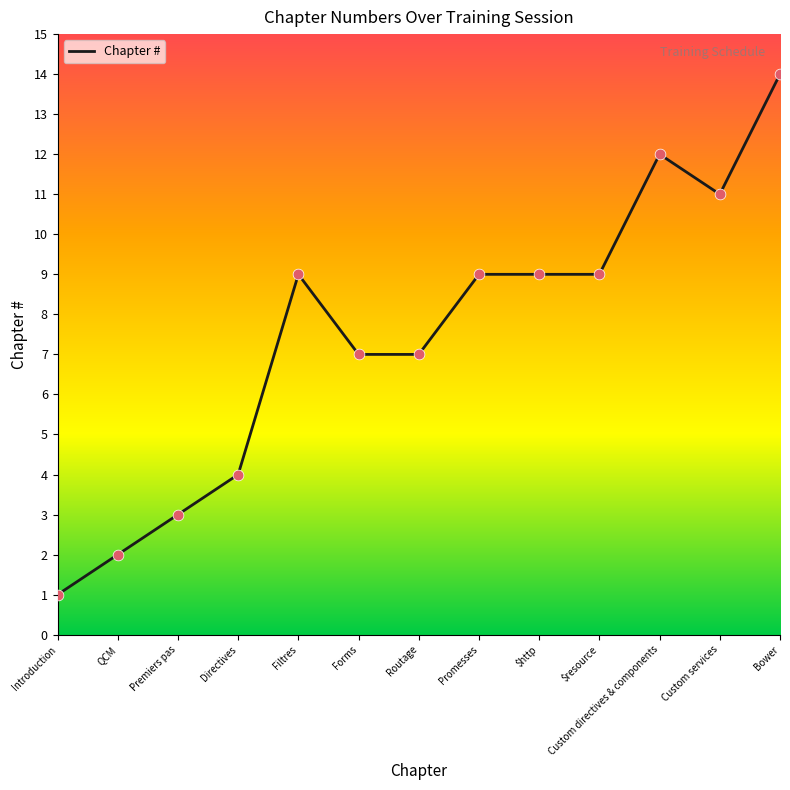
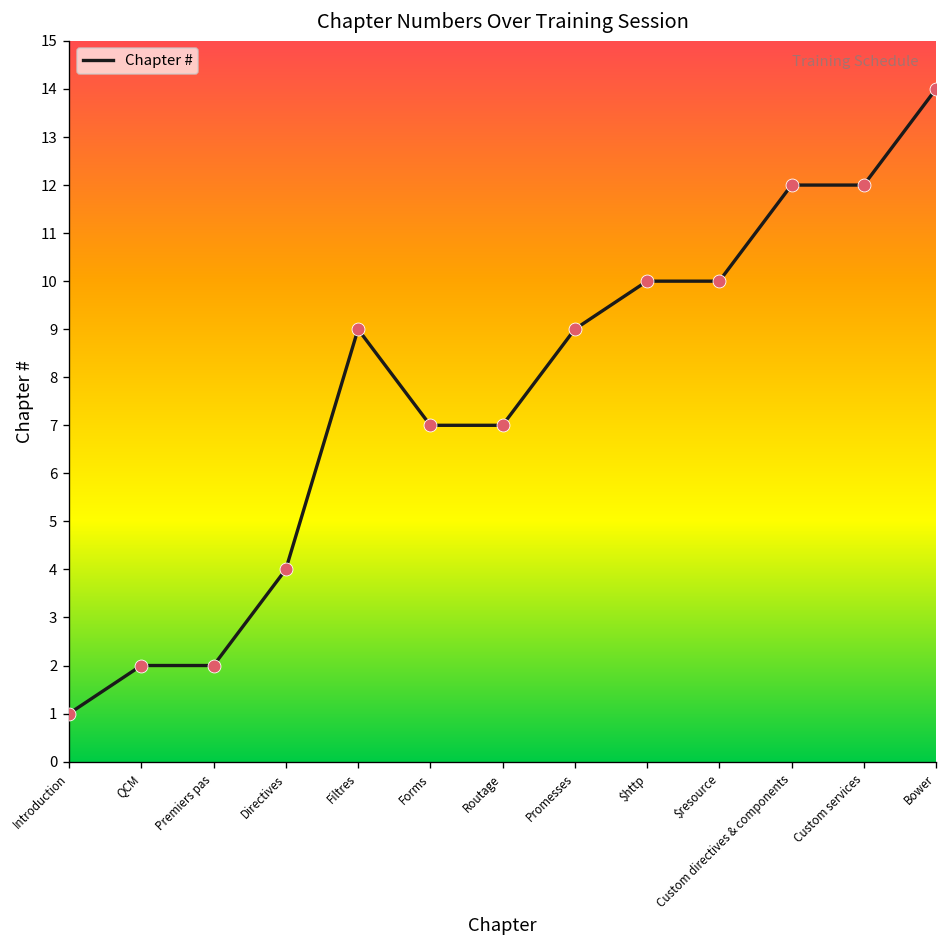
  {
    "Introduction": 1,
    "QCM": 2,
-   "Premiers pas": 3,
+   "Premiers pas": 2,
    "Directives": 4,
    "Filtres": 9,
    "Forms": 7,
    "Routage": 7,
    "Promesses": 9,
-   "$http": 9,
-   "$resource": 9,
+   "$http": 10,
+   "$resource": 10,
    "Custom directives & components": 12,
-   "Custom services": 11,
+   "Custom services": 12,
    "Bower": 14
  }
